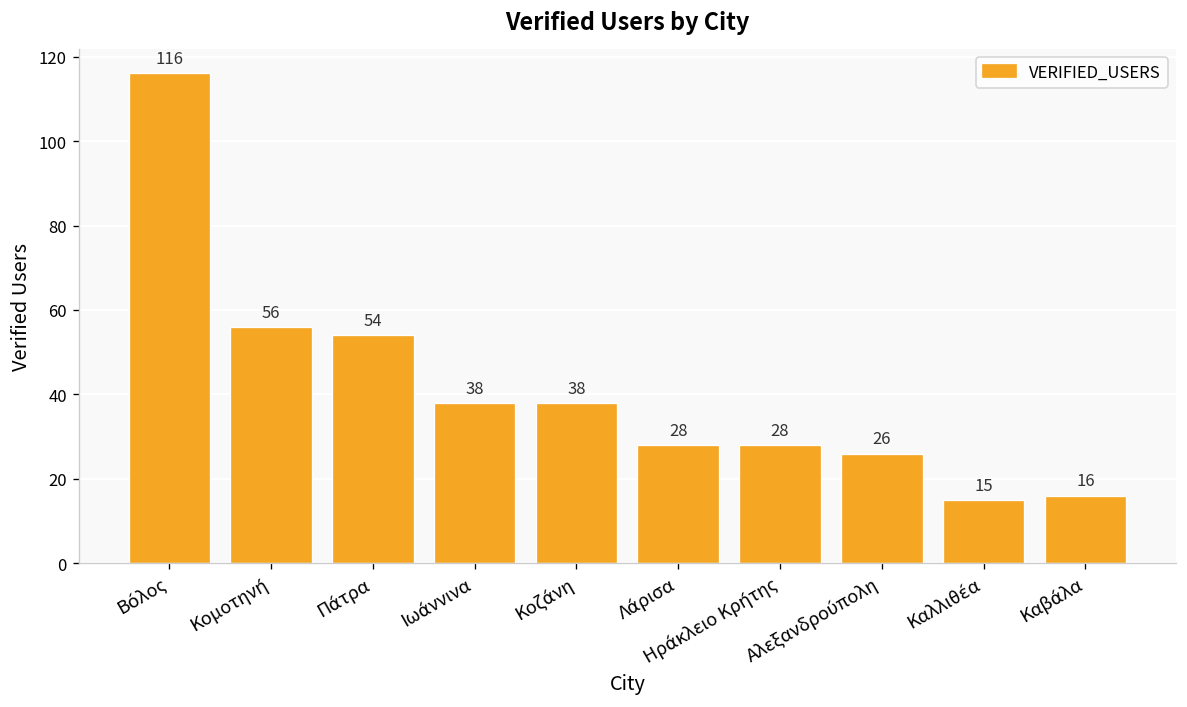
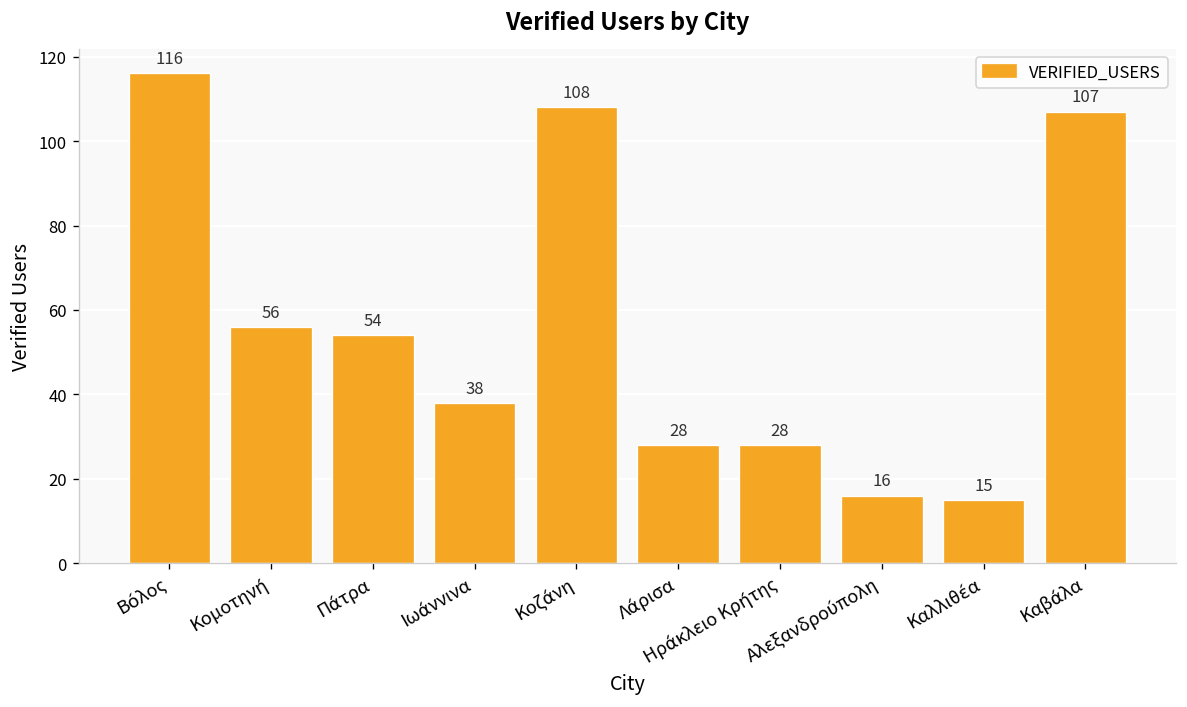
  {
    "Βόλος": 116,
    "Κομοτηνή": 56,
    "Πάτρα": 54,
    "Ιωάννινα": 38,
-   "Κοζάνη": 38,
+   "Κοζάνη": 108,
    "Λάρισα": 28,
    "Ηράκλειο Κρήτης": 28,
-   "Αλεξανδρούπολη": 26,
+   "Αλεξανδρούπολη": 16,
    "Καλλιθέα": 15,
-   "Καβάλα": 16
+   "Καβάλα": 107
  }
